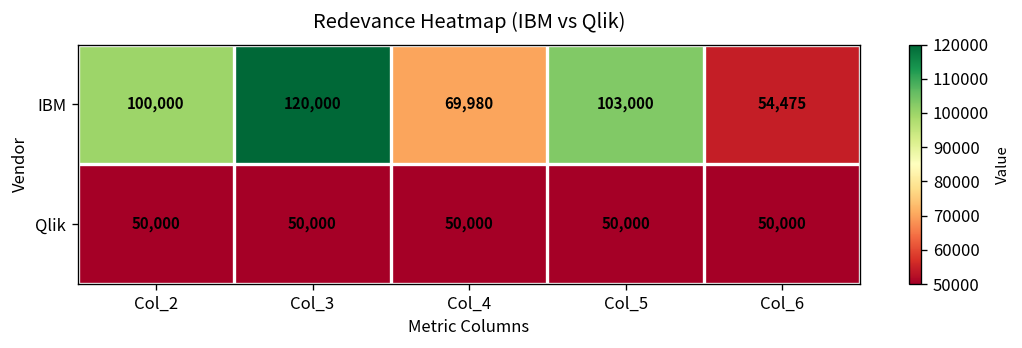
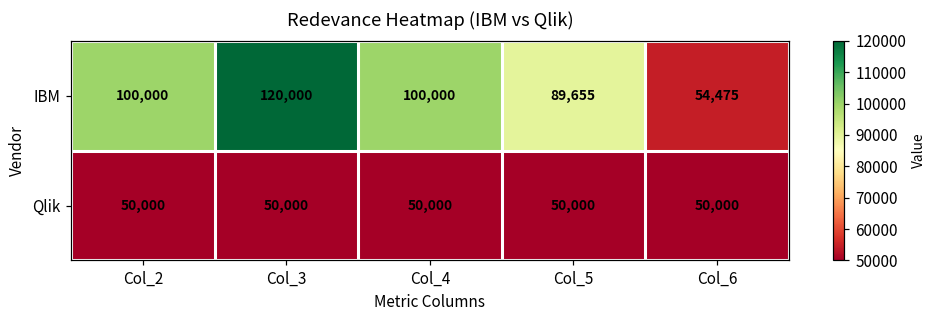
  {
    "IBM": {
      "Col_2": "100,000",
      "Col_3": "120,000",
-     "Col_4": "69,980",
-     "Col_5": "103,000",
+     "Col_4": "100,000",
+     "Col_5": "89,655",
      "Col_6": "54,475"
    },
    "Qlik": {
      "Col_2": "50,000",
      "Col_3": "50,000",
      "Col_4": "50,000",
      "Col_5": "50,000",
      "Col_6": "50,000"
    }
  }
